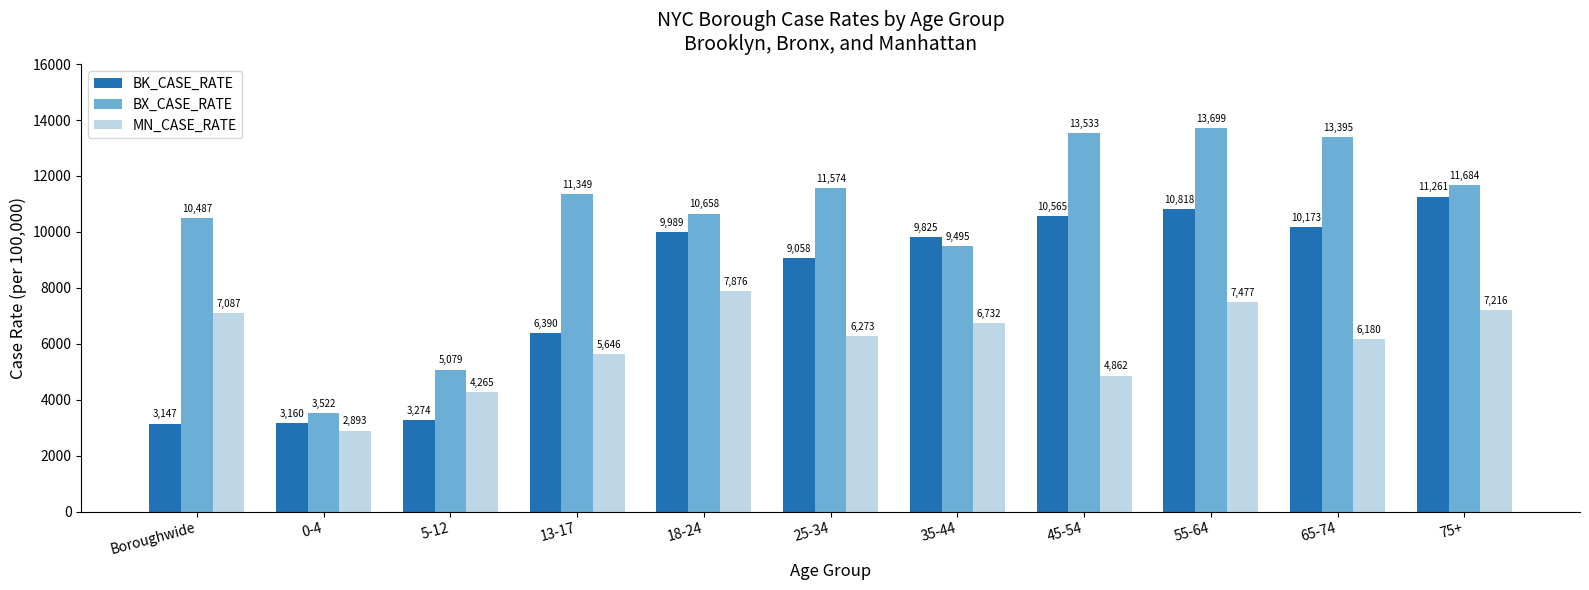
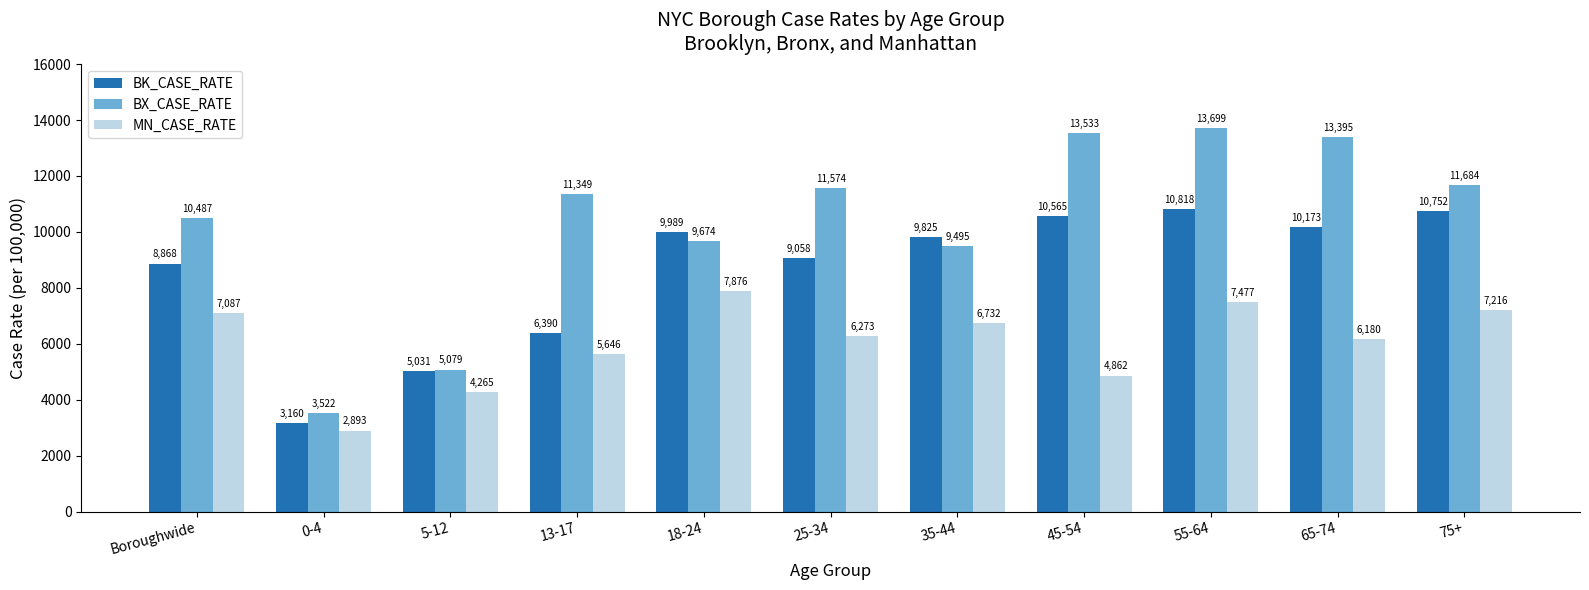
  {
    "BK_CASE_RATE": {
-     "Boroughwide": "3,147",
+     "Boroughwide": "8,868",
      "0-4": "3,160",
-     "5-12": "3,274",
+     "5-12": "5,031",
      "13-17": "6,390",
      "18-24": "9,989",
      "25-34": "9,058",
      "35-44": "9,825",
      "45-54": "10,565",
      "55-64": "10,818",
      "65-74": "10,173",
-     "75+": "11,261"
+     "75+": "10,752"
    },
    "BX_CASE_RATE": {
      "Boroughwide": "10,487",
      "0-4": "3,522",
      "5-12": "5,079",
      "13-17": "11,349",
-     "18-24": "10,658",
+     "18-24": "9,674",
      "25-34": "11,574",
      "35-44": "9,495",
      "45-54": "13,533",
      "55-64": "13,699",
      "65-74": "13,395",
      "75+": "11,684"
    },
    "MN_CASE_RATE": {
      "Boroughwide": "7,087",
      "0-4": "2,893",
      "5-12": "4,265",
      "13-17": "5,646",
      "18-24": "7,876",
      "25-34": "6,273",
      "35-44": "6,732",
      "45-54": "4,862",
      "55-64": "7,477",
      "65-74": "6,180",
      "75+": "7,216"
    }
  }
